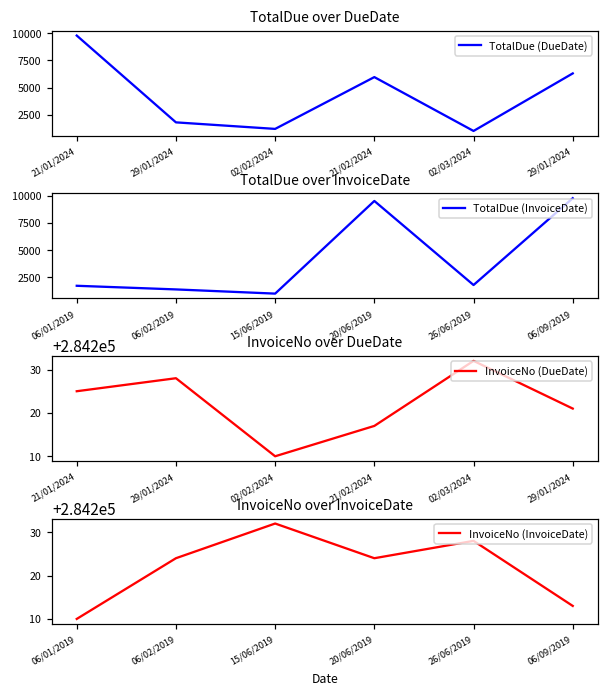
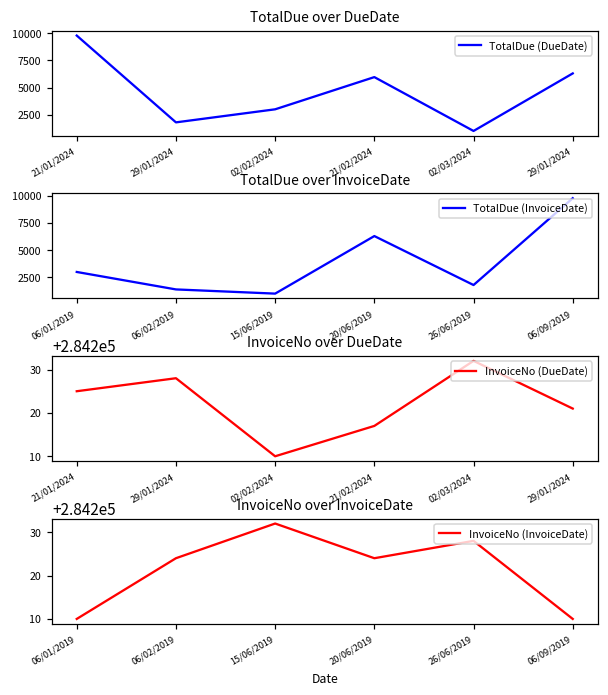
  {
    "TotalDue over DueDate": {
      "21/01/2024": 10000,
-     "02/02/2024": 1000,
+     "02/02/2024": 3000,
      "21/02/2024": 6000,
      "02/03/2024": 1000
    },
    "TotalDue over InvoiceDate": {
-     "06/01/2019": 2000,
+     "06/01/2019": 3000,
      "06/02/2019": 1000,
      "15/06/2019": 1000,
-     "20/06/2019": 10000,
+     "20/06/2019": 6000,
      "26/06/2019": 2000,
      "06/09/2019": 10000
    },
    "InvoiceNo over DueDate": {
      "21/01/2024": 284225,
      "02/02/2024": 284210,
      "21/02/2024": 284217,
      "02/03/2024": 284232
    },
    "InvoiceNo over InvoiceDate": {
      "06/01/2019": 284210,
      "06/02/2019": 284224,
      "15/06/2019": 284232,
      "20/06/2019": 284224,
-     "06/09/2019": 284213
+     "06/09/2019": 284210
    }
  }
